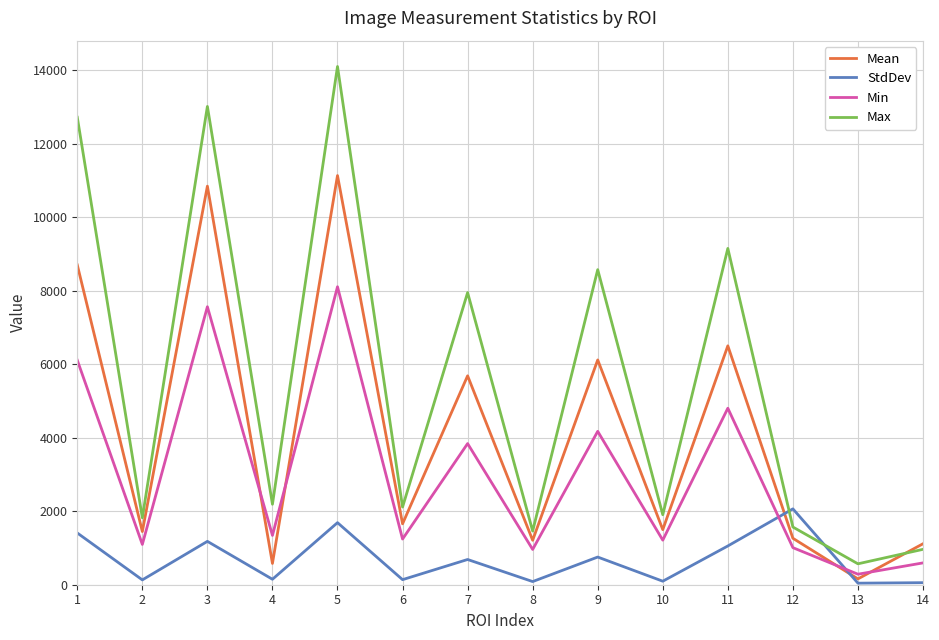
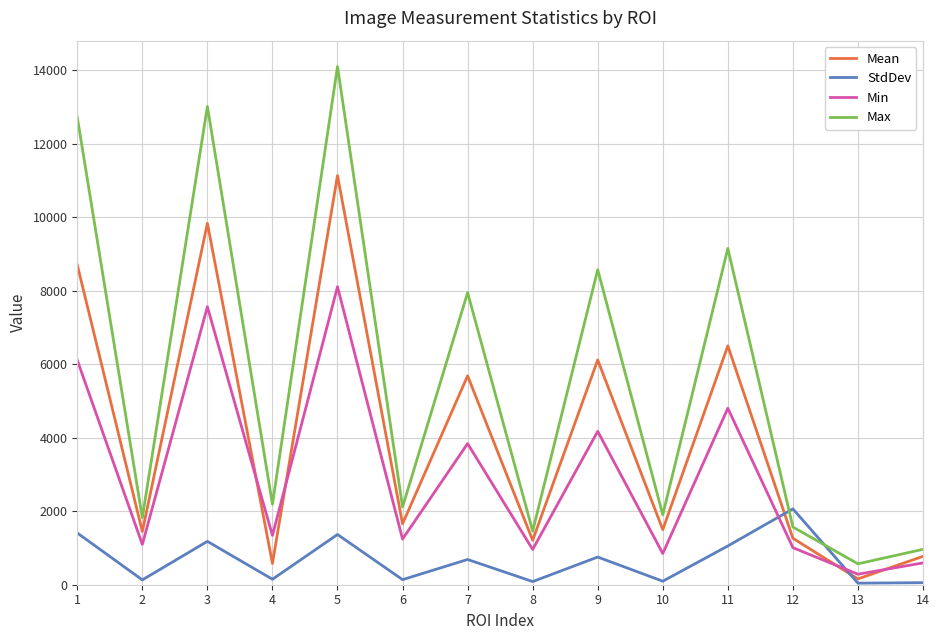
  {
    "Mean": {
      "1": 8700,
      "2": 1400,
-     "3": 10800,
+     "3": 9800,
      "4": 600,
      "5": 11100,
      "6": 1700,
      "7": 5700,
      "8": 1200,
      "9": 6100,
      "10": 1500,
      "11": 6500,
      "12": 1300,
      "13": 200,
-     "14": 1100
+     "14": 800
    },
    "StdDev": {
      "1": 1400,
      "2": 100,
      "3": 1200,
      "4": 100,
-     "5": 1700,
+     "5": 1400,
      "6": 100,
      "7": 700,
      "8": 100,
      "9": 800,
      "10": 100,
      "11": 1100,
      "12": 2100,
      "13": 0,
      "14": 100
    },
    "Min": {
      "1": 6100,
      "2": 1100,
      "3": 7600,
      "4": 1300,
      "5": 8100,
      "6": 1200,
      "7": 3800,
      "8": 1000,
      "9": 4200,
-     "10": 1200,
+     "10": 800,
      "11": 4800,
      "12": 1000,
      "13": 300,
      "14": 600
    },
    "Max": {
      "1": 12700,
      "2": 1800,
      "3": 13000,
      "4": 2200,
      "5": 14100,
      "6": 2100,
      "7": 8000,
      "8": 1500,
      "9": 8600,
      "10": 1900,
      "11": 9200,
      "12": 1600,
      "13": 600,
      "14": 1000
    }
  }
